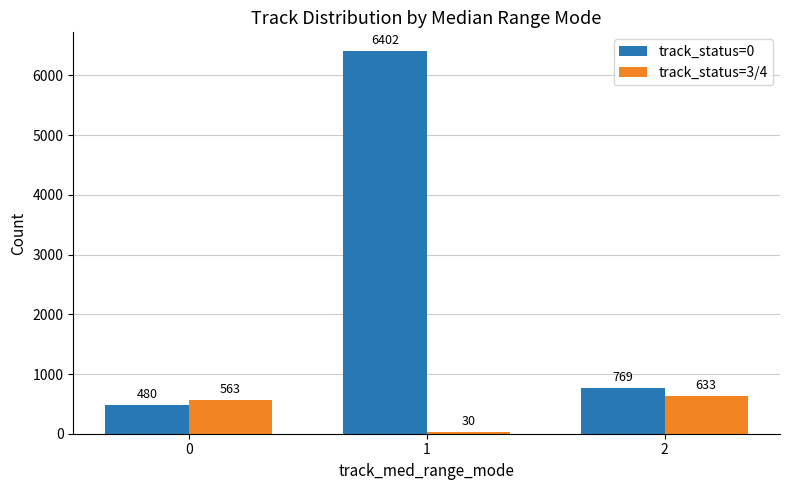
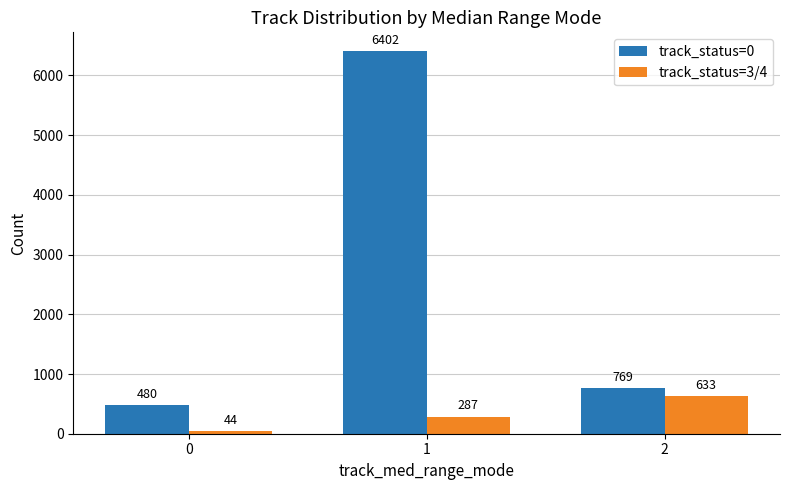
  {
    "track_status=0": {
      "0": 480,
      "1": 6402,
      "2": 769
    },
    "track_status=3/4": {
-     "0": 563,
-     "1": 30,
+     "0": 44,
+     "1": 287,
      "2": 633
    }
  }
